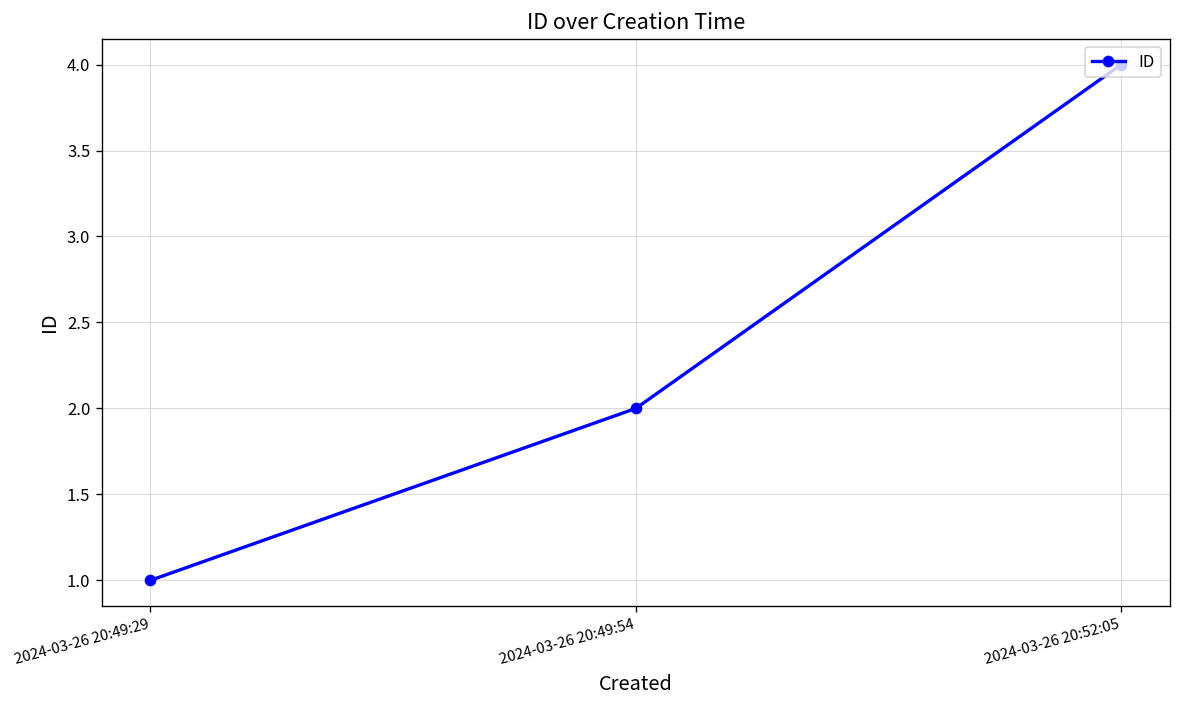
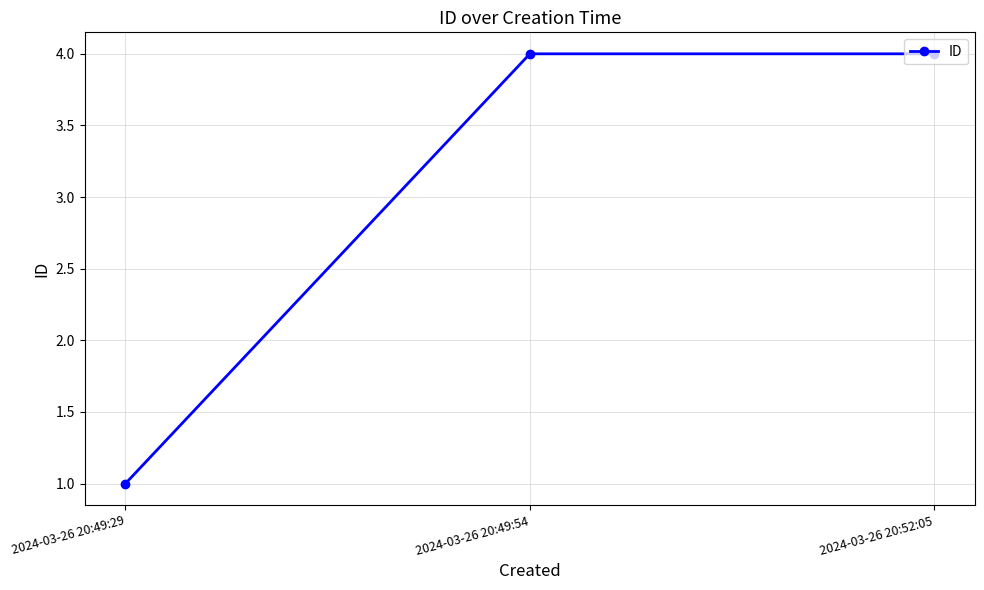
  {
    "2024-03-26 20:49:29": 1,
-   "2024-03-26 20:49:54": 2
+   "2024-03-26 20:49:54": 4
  }
